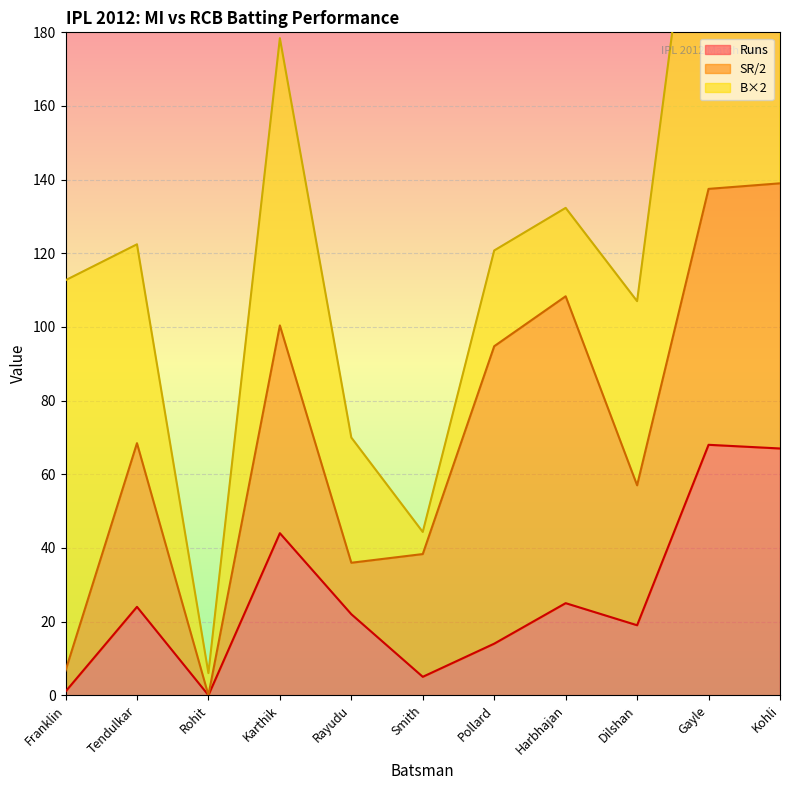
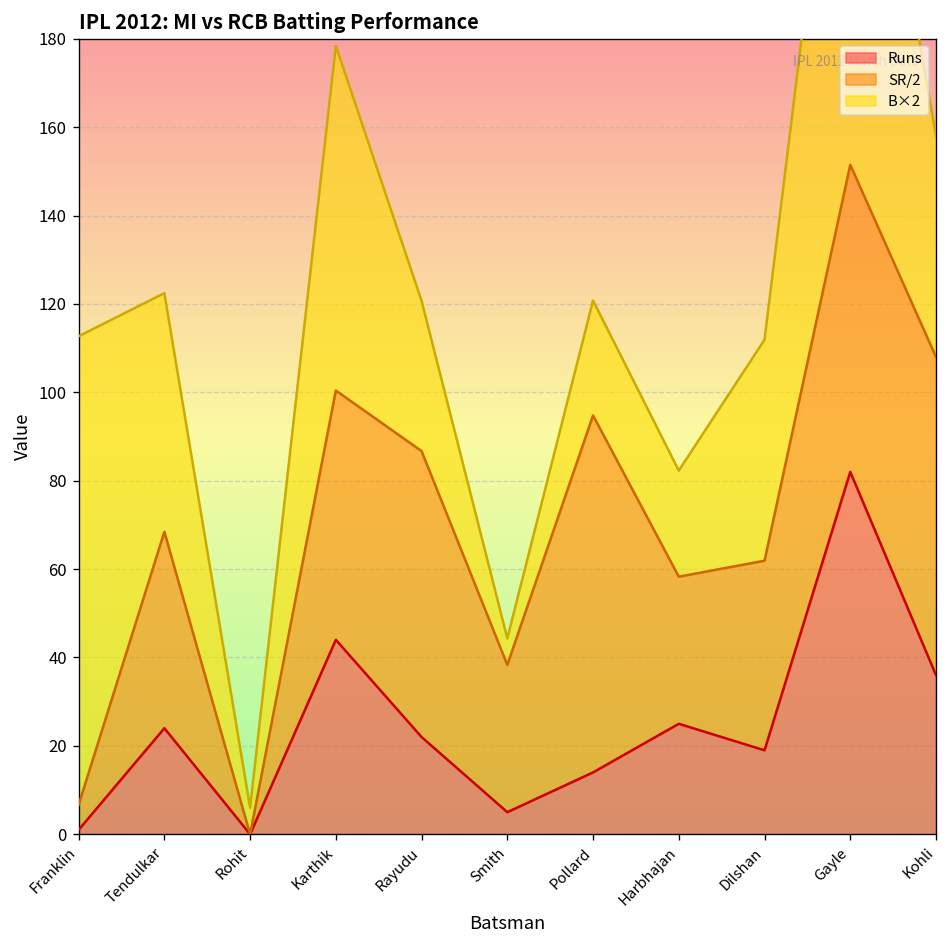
  {
    "Runs": {
      "Franklin": 1,
      "Tendulkar": 24,
      "Karthik": 44,
      "Rayudu": 22,
      "Smith": 5,
      "Pollard": 14,
      "Harbhajan": 25,
      "Dilshan": 19,
-     "Gayle": 68,
-     "Kohli": 67
+     "Gayle": 82,
+     "Kohli": 36
    },
    "SR/2": {
      "Franklin": 6,
      "Tendulkar": 44,
      "Karthik": 56,
-     "Rayudu": 14,
+     "Rayudu": 65,
      "Smith": 33,
      "Pollard": 81,
-     "Harbhajan": 83,
-     "Dilshan": 38,
+     "Harbhajan": 33,
+     "Dilshan": 43,
      "Gayle": 69,
      "Kohli": 72
    },
    "B×2": {
      "Franklin": 106,
      "Tendulkar": 54,
      "Rohit": 6,
      "Karthik": 78,
      "Rayudu": 34,
      "Smith": 6,
      "Pollard": 26,
      "Harbhajan": 24,
      "Dilshan": 50
    }
  }
